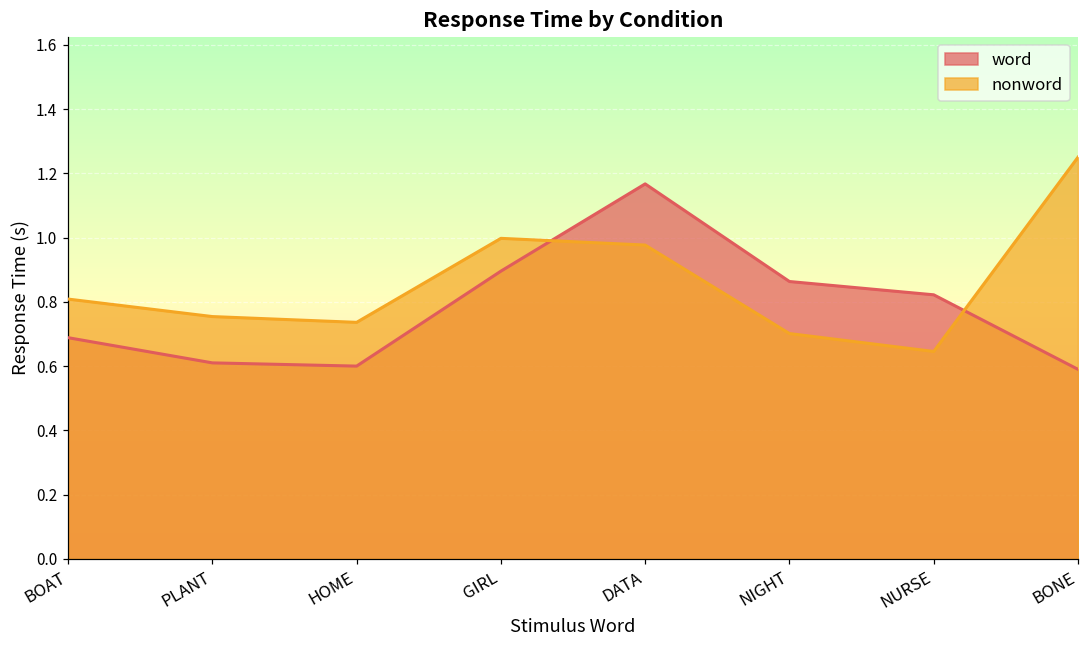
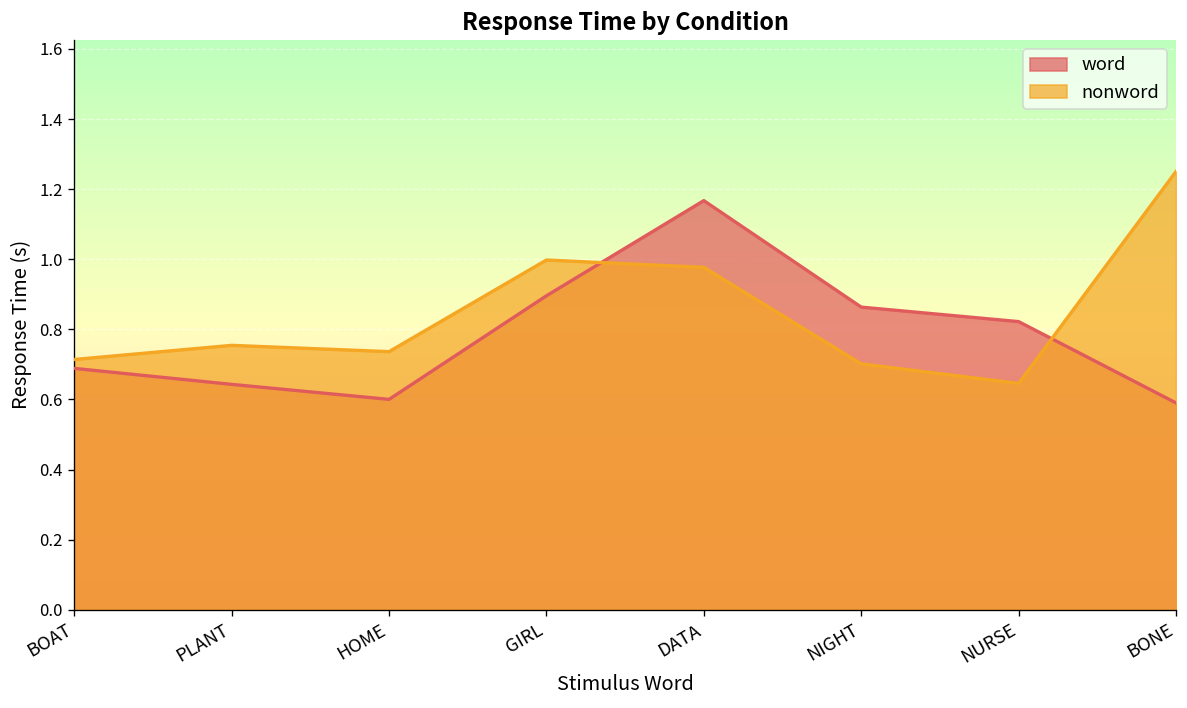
  {
    "word": {
      "BOAT": 0.69,
-     "PLANT": 0.61,
+     "PLANT": 0.64,
      "HOME": 0.60,
      "GIRL": 0.90,
      "DATA": 1.17,
      "NIGHT": 0.86,
      "NURSE": 0.82,
      "BONE": 0.59
    },
    "nonword": {
-     "BOAT": 0.81,
+     "BOAT": 0.71,
      "PLANT": 0.75,
      "HOME": 0.74,
      "GIRL": 1.00,
      "DATA": 0.98,
      "NIGHT": 0.70,
      "NURSE": 0.65,
      "BONE": 1.25
    }
  }
